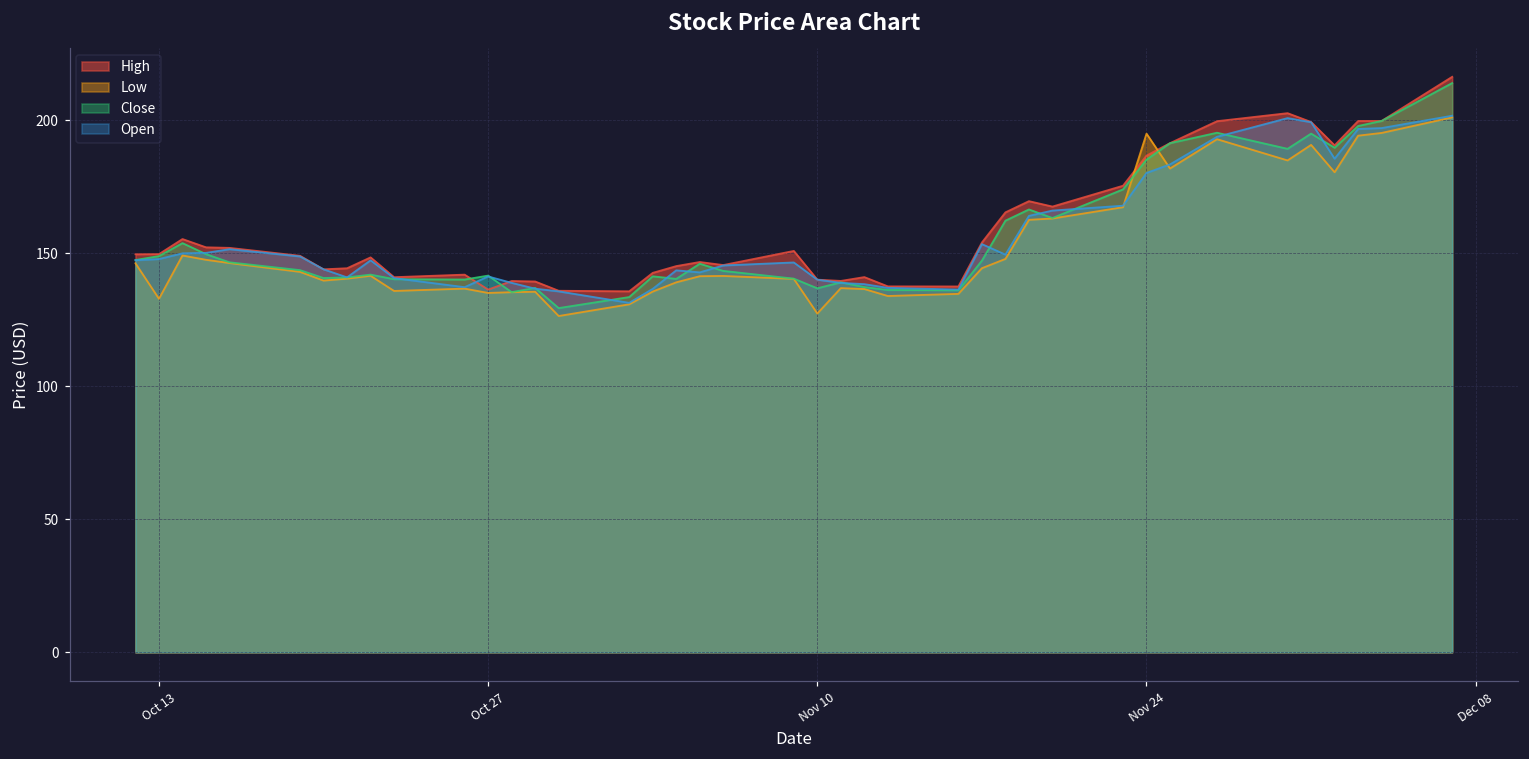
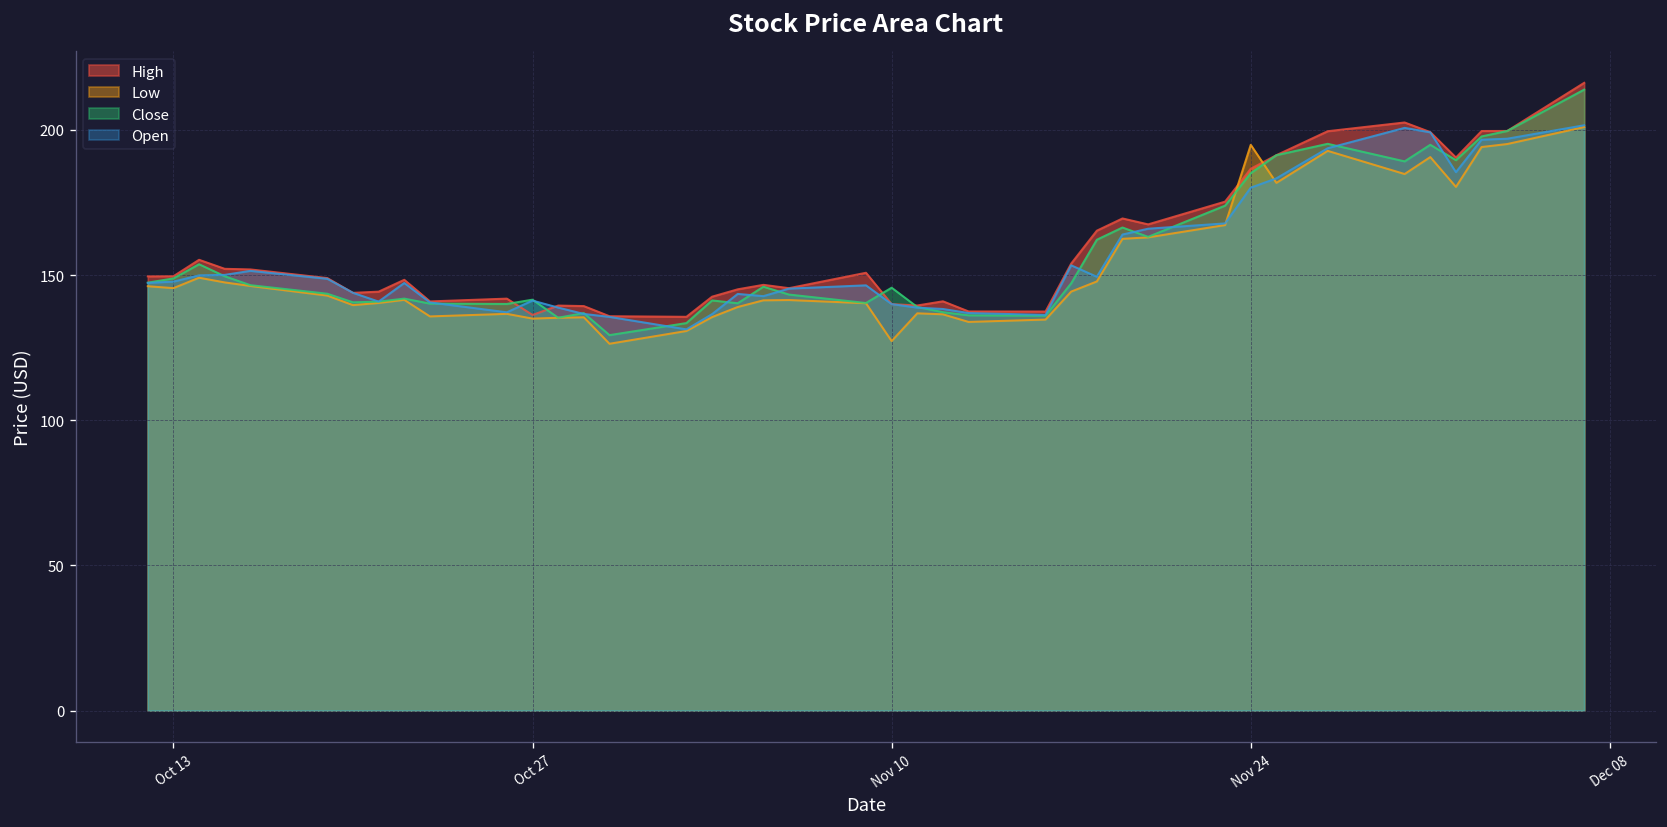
  {
    "High": {
      "Oct 27": 136,
      "Nov 24": 187
    },
    "Low": {
-     "Oct 13": 133,
+     "Oct 13": 146,
      "Oct 27": 135,
      "Nov 10": 127,
      "Nov 24": 195
    },
    "Close": {
-     "Nov 10": 137,
+     "Nov 10": 146,
      "Nov 24": 185
    },
    "Open": {
      "Oct 13": 148,
      "Nov 24": 180
    }
  }
